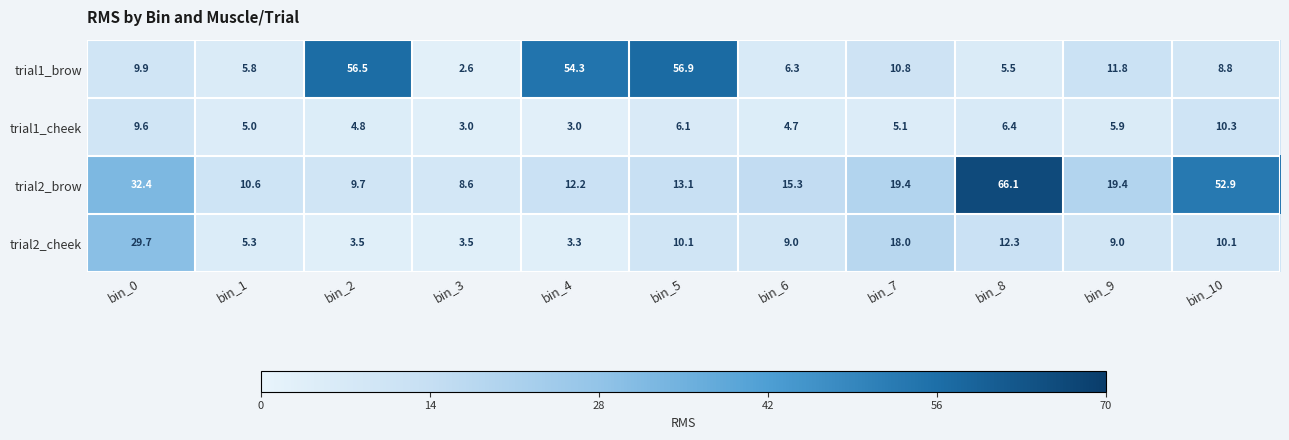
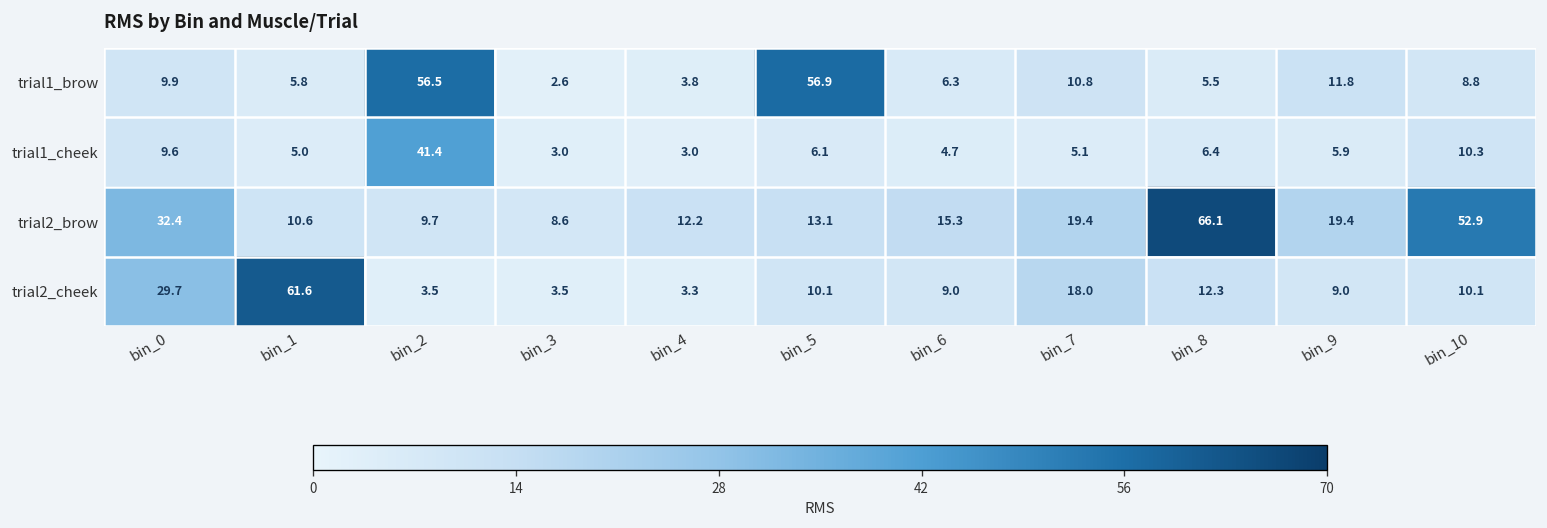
  {
    "trial1_brow": {
      "bin_0": 9.9,
      "bin_1": 5.8,
      "bin_2": 56.5,
      "bin_3": 2.6,
-     "bin_4": 54.3,
+     "bin_4": 3.8,
      "bin_5": 56.9,
      "bin_6": 6.3,
      "bin_7": 10.8,
      "bin_8": 5.5,
      "bin_9": 11.8,
      "bin_10": 8.8
    },
    "trial1_cheek": {
      "bin_0": 9.6,
      "bin_1": 5.0,
-     "bin_2": 4.8,
+     "bin_2": 41.4,
      "bin_3": 3.0,
      "bin_4": 3.0,
      "bin_5": 6.1,
      "bin_6": 4.7,
      "bin_7": 5.1,
      "bin_8": 6.4,
      "bin_9": 5.9,
      "bin_10": 10.3
    },
    "trial2_brow": {
      "bin_0": 32.4,
      "bin_1": 10.6,
      "bin_2": 9.7,
      "bin_3": 8.6,
      "bin_4": 12.2,
      "bin_5": 13.1,
      "bin_6": 15.3,
      "bin_7": 19.4,
      "bin_8": 66.1,
      "bin_9": 19.4,
      "bin_10": 52.9
    },
    "trial2_cheek": {
      "bin_0": 29.7,
-     "bin_1": 5.3,
+     "bin_1": 61.6,
      "bin_2": 3.5,
      "bin_3": 3.5,
      "bin_4": 3.3,
      "bin_5": 10.1,
      "bin_6": 9.0,
      "bin_7": 18.0,
      "bin_8": 12.3,
      "bin_9": 9.0,
      "bin_10": 10.1
    }
  }
